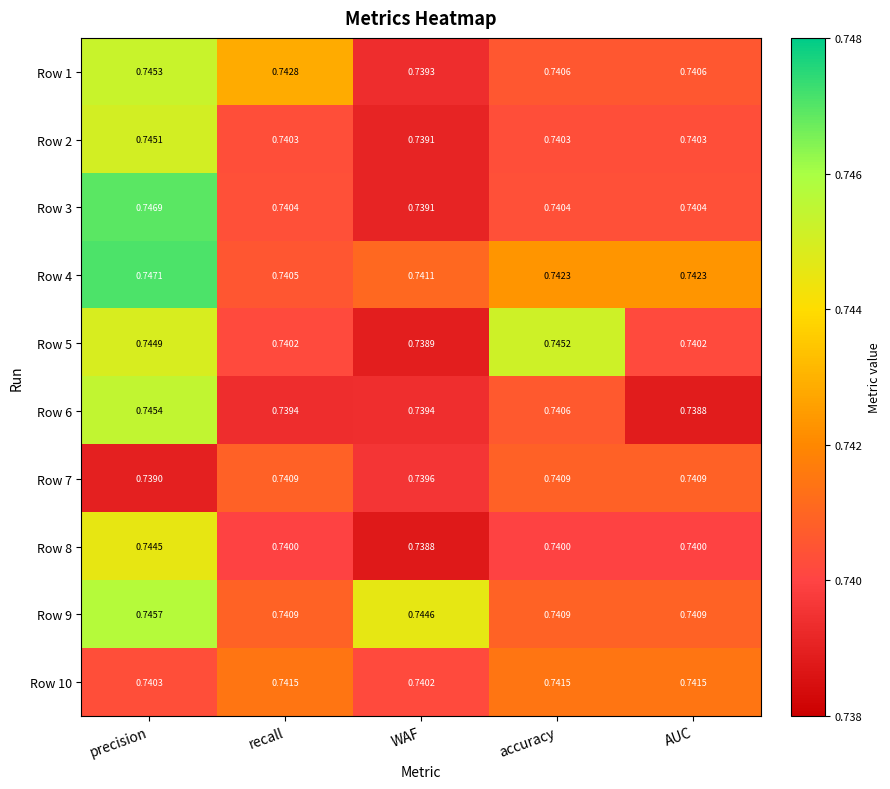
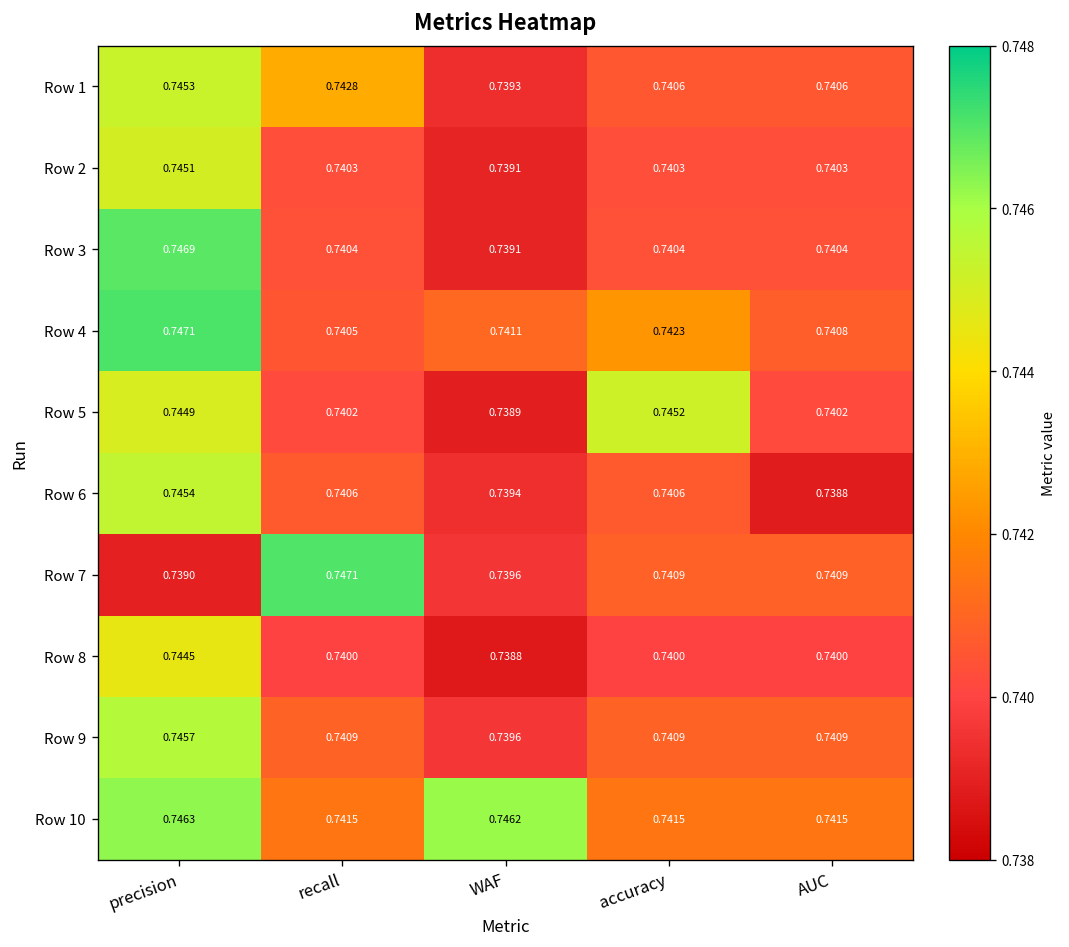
  {
    "Row 1": {
      "precision": 0.7453,
      "recall": 0.7428,
      "WAF": 0.7393,
      "accuracy": 0.7406,
      "AUC": 0.7406
    },
    "Row 2": {
      "precision": 0.7451,
      "recall": 0.7403,
      "WAF": 0.7391,
      "accuracy": 0.7403,
      "AUC": 0.7403
    },
    "Row 3": {
      "precision": 0.7469,
      "recall": 0.7404,
      "WAF": 0.7391,
      "accuracy": 0.7404,
      "AUC": 0.7404
    },
    "Row 4": {
      "precision": 0.7471,
      "recall": 0.7405,
      "WAF": 0.7411,
      "accuracy": 0.7423,
-     "AUC": 0.7423
+     "AUC": 0.7408
    },
    "Row 5": {
      "precision": 0.7449,
      "recall": 0.7402,
      "WAF": 0.7389,
      "accuracy": 0.7452,
      "AUC": 0.7402
    },
    "Row 6": {
      "precision": 0.7454,
-     "recall": 0.7394,
+     "recall": 0.7406,
      "WAF": 0.7394,
      "accuracy": 0.7406,
      "AUC": 0.7388
    },
    "Row 7": {
      "precision": 0.7390,
-     "recall": 0.7409,
+     "recall": 0.7471,
      "WAF": 0.7396,
      "accuracy": 0.7409,
      "AUC": 0.7409
    },
    "Row 8": {
      "precision": 0.7445,
      "recall": 0.7400,
      "WAF": 0.7388,
      "accuracy": 0.7400,
      "AUC": 0.7400
    },
    "Row 9": {
      "precision": 0.7457,
      "recall": 0.7409,
-     "WAF": 0.7446,
+     "WAF": 0.7396,
      "accuracy": 0.7409,
      "AUC": 0.7409
    },
    "Row 10": {
-     "precision": 0.7403,
+     "precision": 0.7463,
      "recall": 0.7415,
-     "WAF": 0.7402,
+     "WAF": 0.7462,
      "accuracy": 0.7415,
      "AUC": 0.7415
    }
  }
